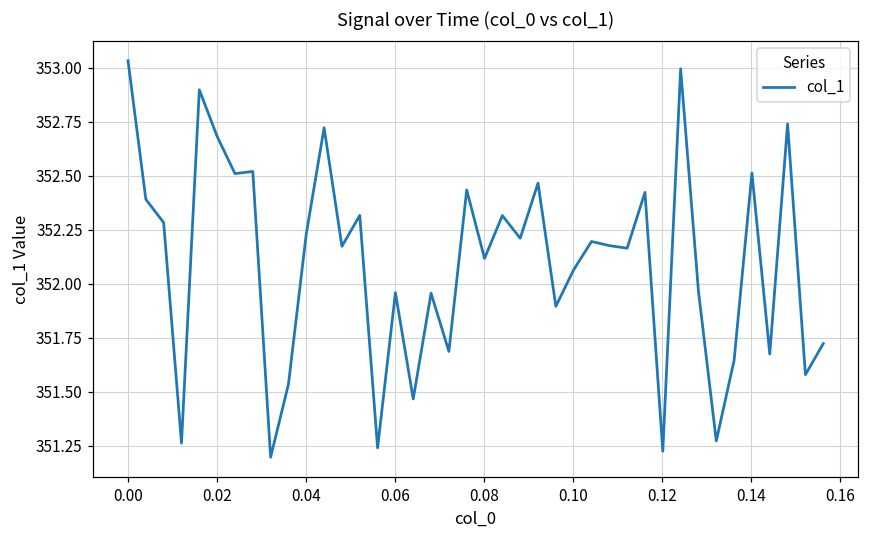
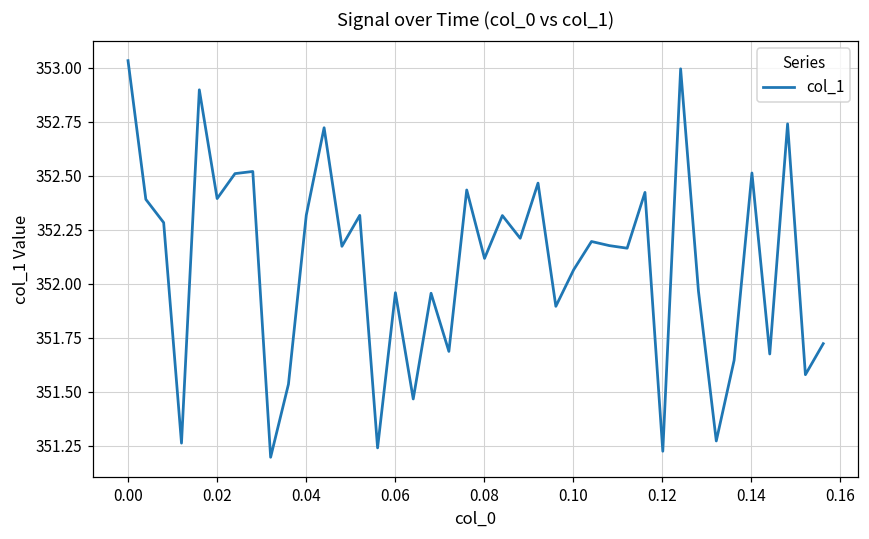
  {
    "0.00": 353.03,
-   "0.02": 352.68,
-   "0.04": 352.23,
+   "0.02": 352.39,
+   "0.04": 352.32,
    "0.06": 351.96,
    "0.08": 352.12
  }
